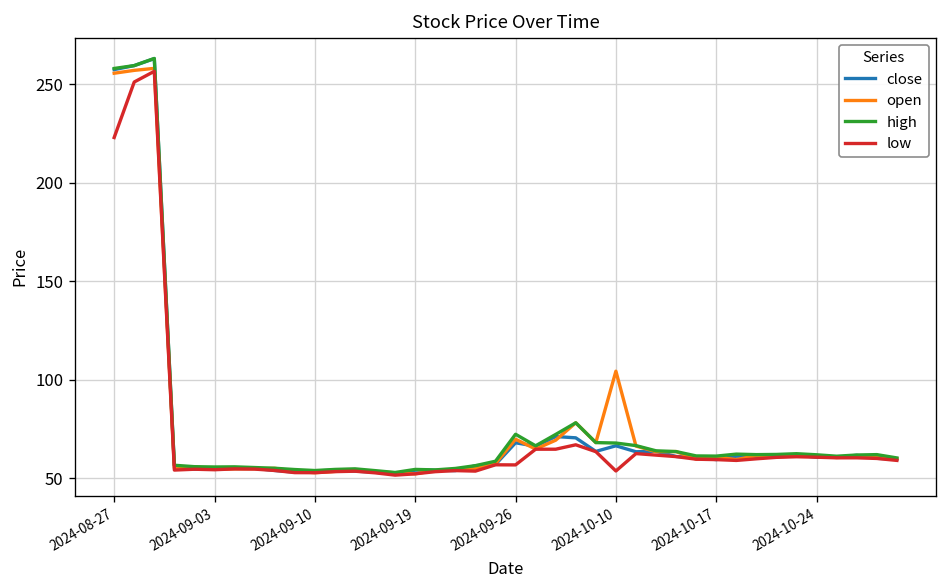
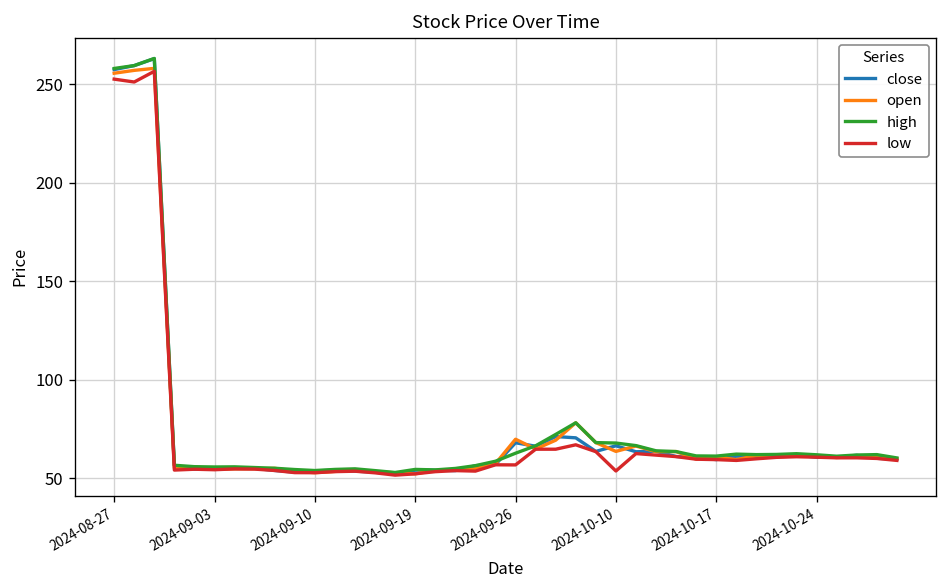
  {
    "close": {
      "2024-09-26": 68
    },
    "open": {
      "2024-08-27": 256,
      "2024-09-26": 70,
-     "2024-10-10": 104
+     "2024-10-10": 64
    },
    "high": {
-     "2024-09-26": 72
+     "2024-09-26": 63
    },
    "low": {
-     "2024-08-27": 223,
+     "2024-08-27": 253,
      "2024-09-26": 57,
      "2024-10-10": 54
    }
  }
